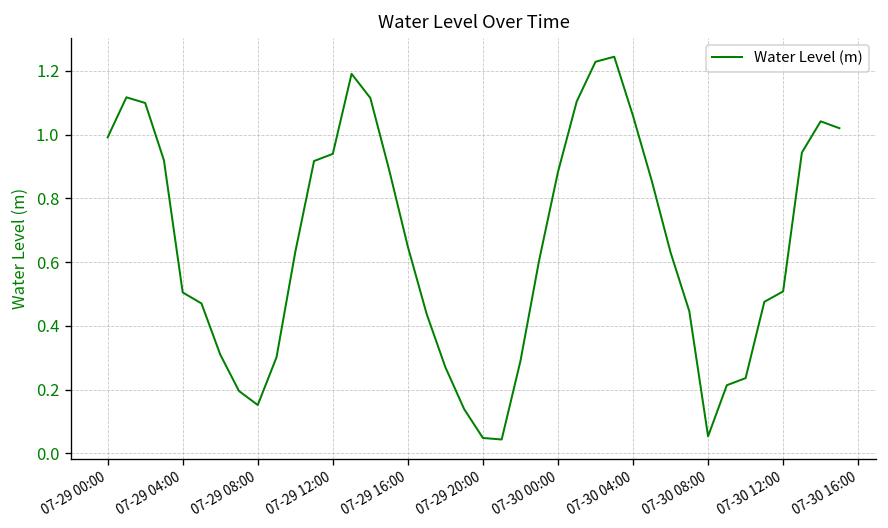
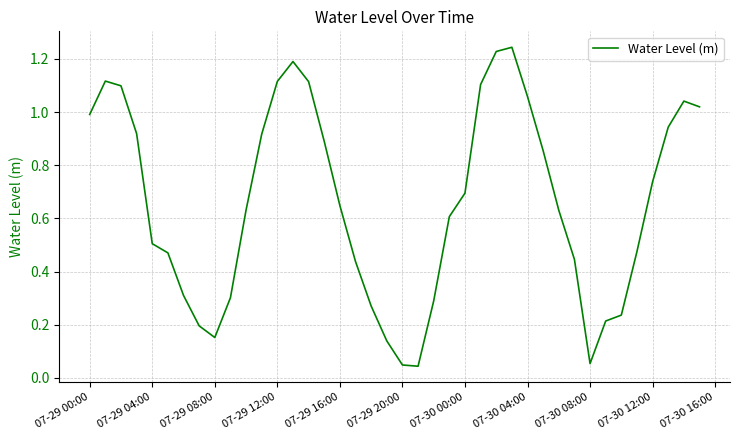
  {
    "07-29 00:00": 0.99,
    "07-29 04:00": 0.50,
    "07-29 08:00": 0.15,
-   "07-29 12:00": 0.94,
+   "07-29 12:00": 1.12,
    "07-29 16:00": 0.65,
    "07-29 20:00": 0.05,
-   "07-30 00:00": 0.88,
+   "07-30 00:00": 0.70,
    "07-30 04:00": 1.06,
    "07-30 08:00": 0.05,
-   "07-30 12:00": 0.51
+   "07-30 12:00": 0.74
  }
